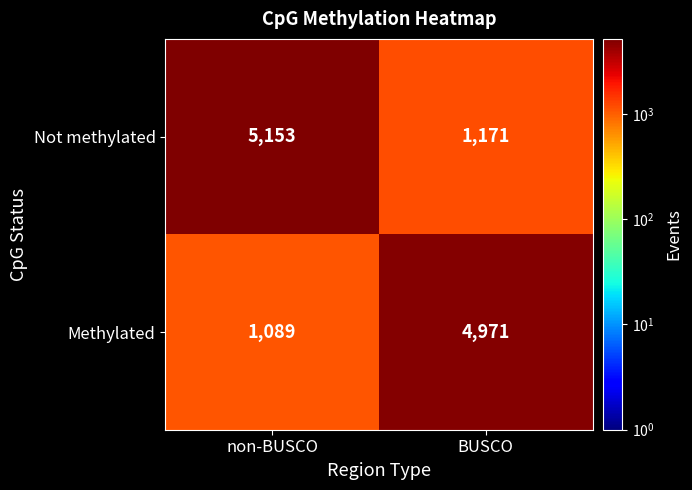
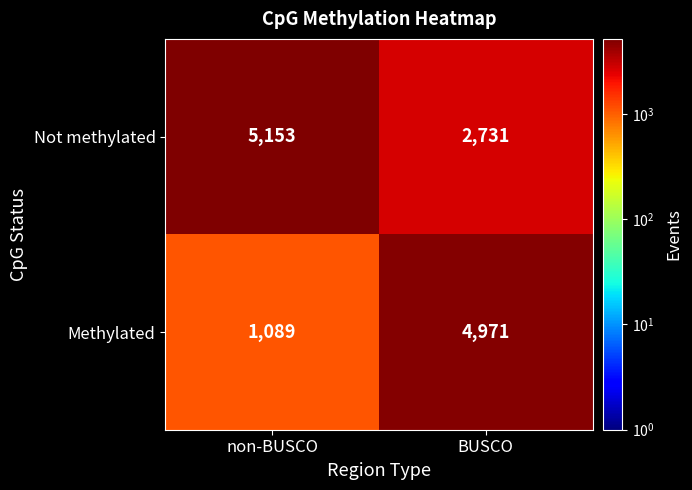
  {
    "Not methylated": {
      "non-BUSCO": "5,153",
-     "BUSCO": "1,171"
+     "BUSCO": "2,731"
    },
    "Methylated": {
      "non-BUSCO": "1,089",
      "BUSCO": "4,971"
    }
  }
